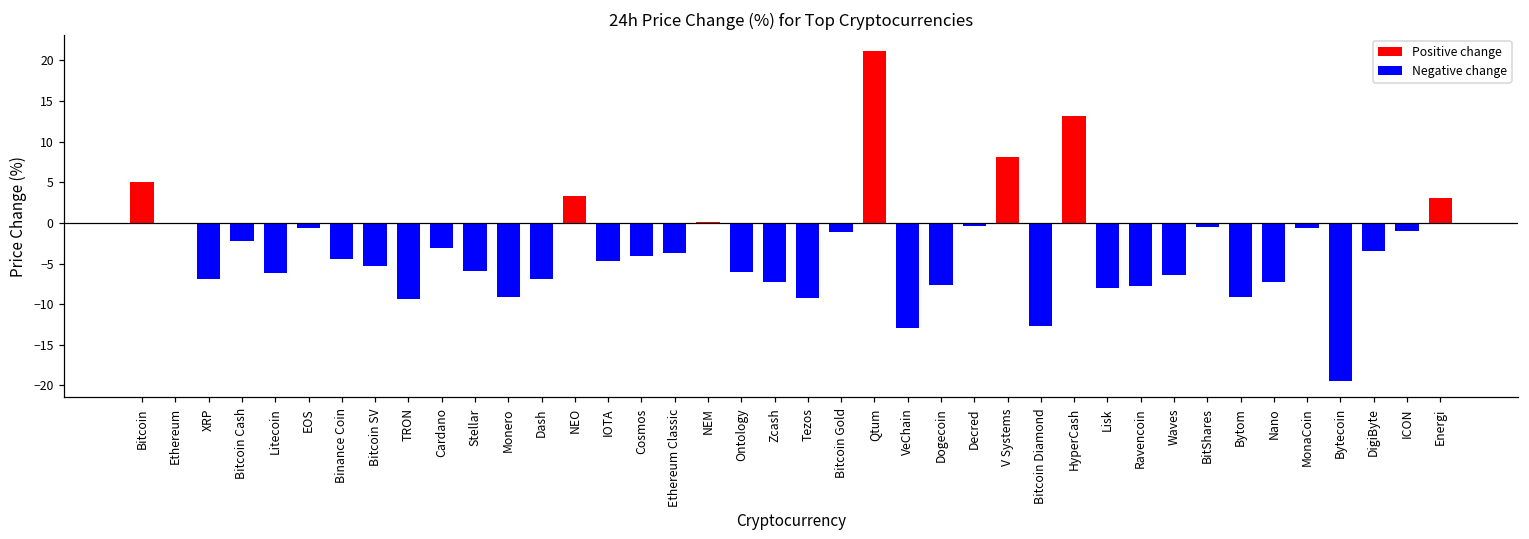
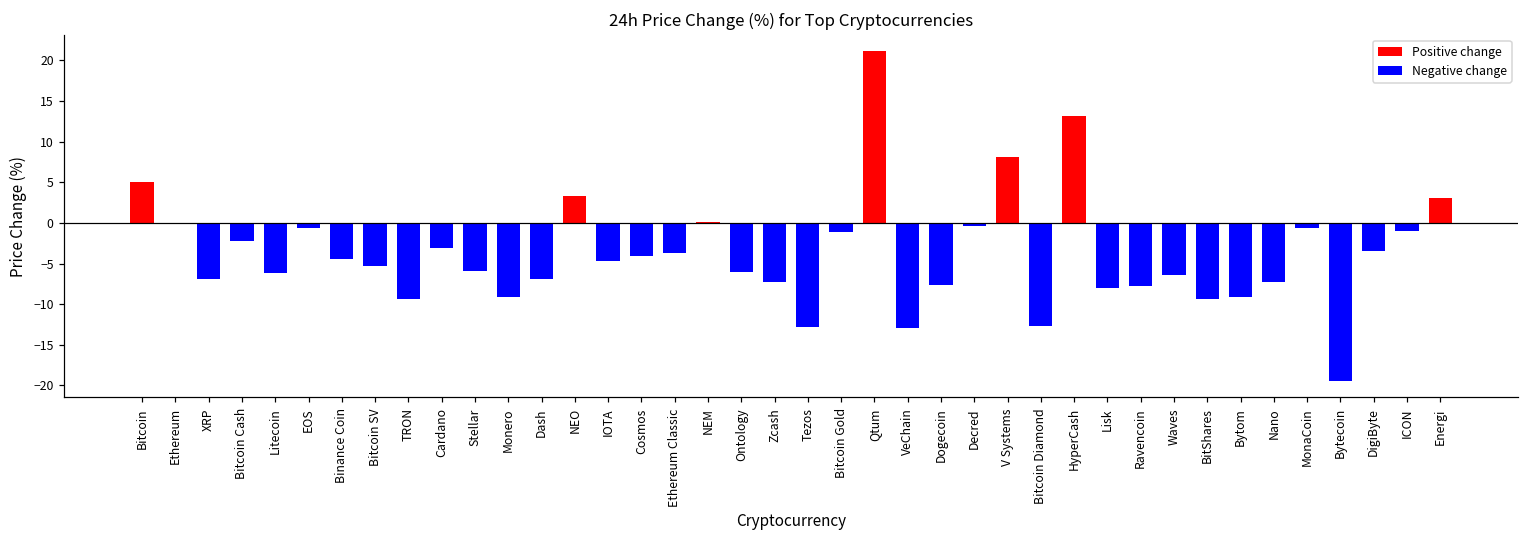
  {
    "Bitcoin": 5,
    "Ethereum": 0,
    "XRP": -7,
    "Bitcoin Cash": -2,
    "Litecoin": -6,
    "EOS": -1,
    "Binance Coin": -4,
    "Bitcoin SV": -5,
    "TRON": -9,
    "Cardano": -3,
    "Stellar": -6,
    "Monero": -9,
    "Dash": -7,
    "NEO": 3,
    "IOTA": -5,
    "Cosmos": -4,
    "Ethereum Classic": -4,
    "Ontology": -6,
    "Zcash": -7,
-   "Tezos": -9,
+   "Tezos": -13,
    "Bitcoin Gold": -1,
    "Qtum": 21,
    "VeChain": -13,
    "Dogecoin": -8,
    "Decred": 0,
    "V Systems": 8,
    "Bitcoin Diamond": -13,
    "HyperCash": 13,
    "Lisk": -8,
    "Ravencoin": -8,
    "Waves": -6,
-   "BitShares": 0,
+   "BitShares": -9,
    "Bytom": -9,
    "Nano": -7,
    "MonaCoin": -1,
    "Bytecoin": -19,
    "DigiByte": -3,
    "ICON": -1,
    "Energi": 3
  }
